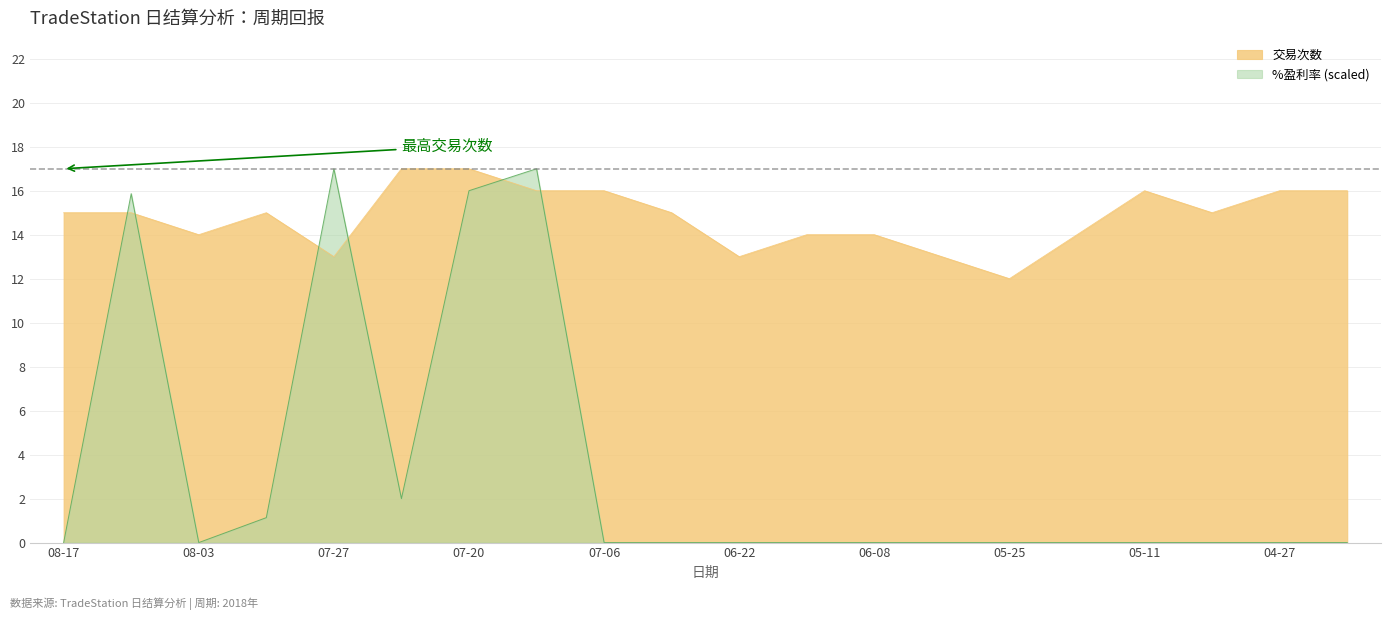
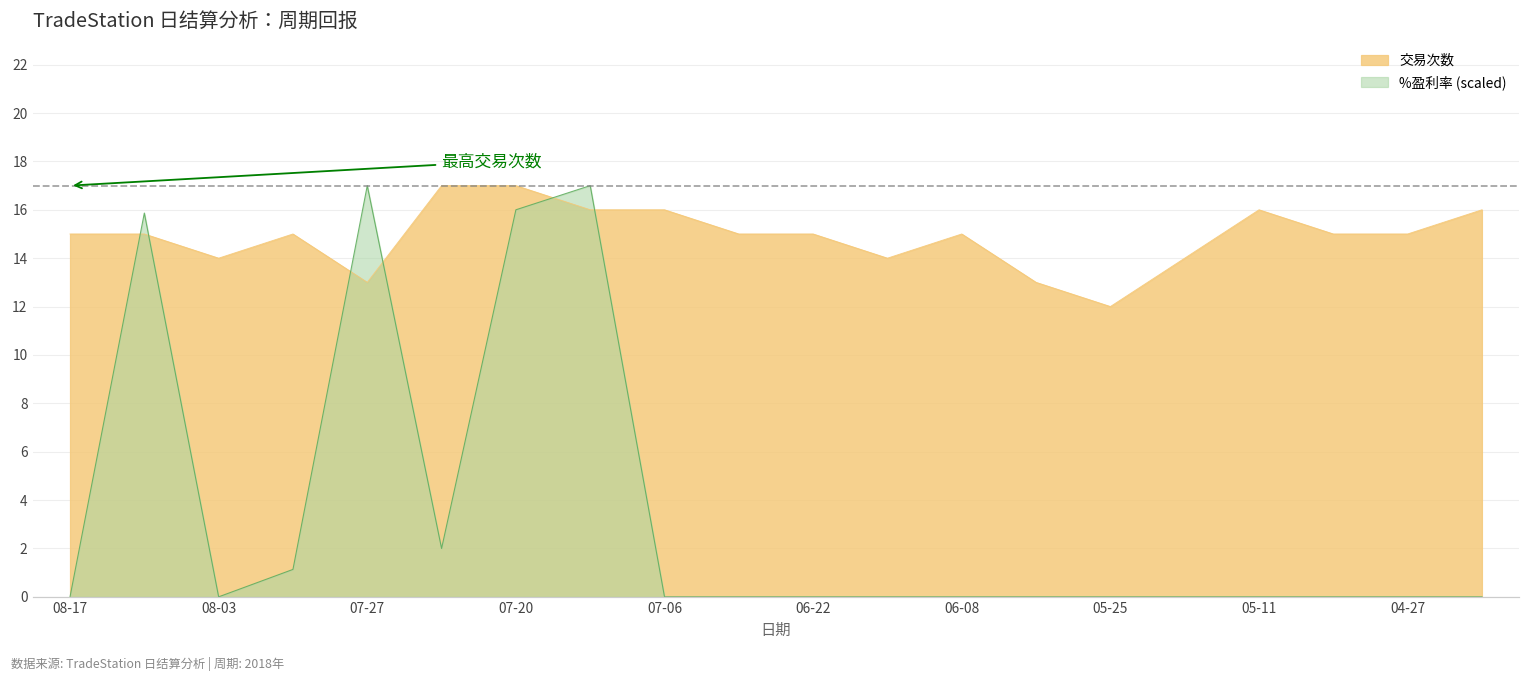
  {
    "交易次数": {
      "08-17": 15,
      "08-03": 14,
      "07-27": 13,
      "07-20": 17,
      "07-06": 16,
-     "06-22": 13,
-     "06-08": 14,
+     "06-22": 15,
+     "06-08": 15,
      "05-25": 12,
      "05-11": 16,
-     "04-27": 16
+     "04-27": 15
    },
    "%盈利率 (scaled)": {
      "08-17": 0,
      "08-03": 0,
      "07-27": 17,
      "07-20": 16,
      "07-06": 0,
      "06-22": 0,
      "06-08": 0,
      "05-25": 0,
      "05-11": 0,
      "04-27": 0
    }
  }
